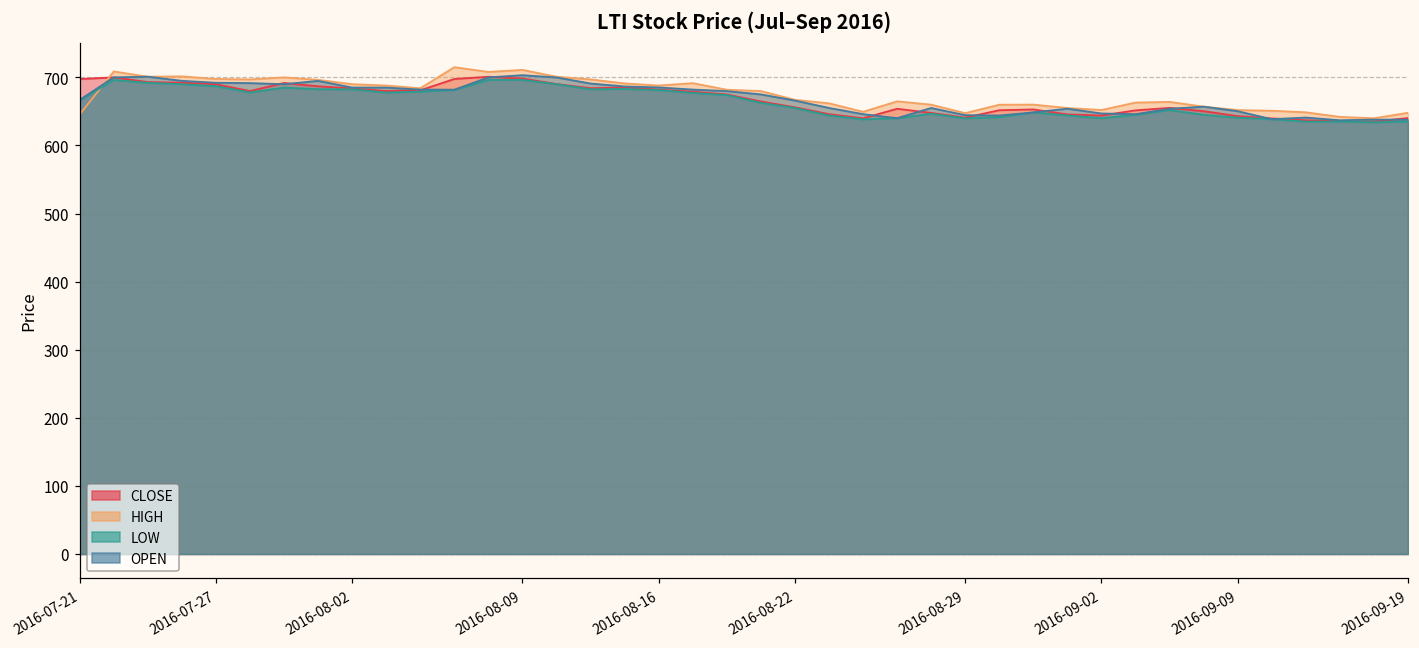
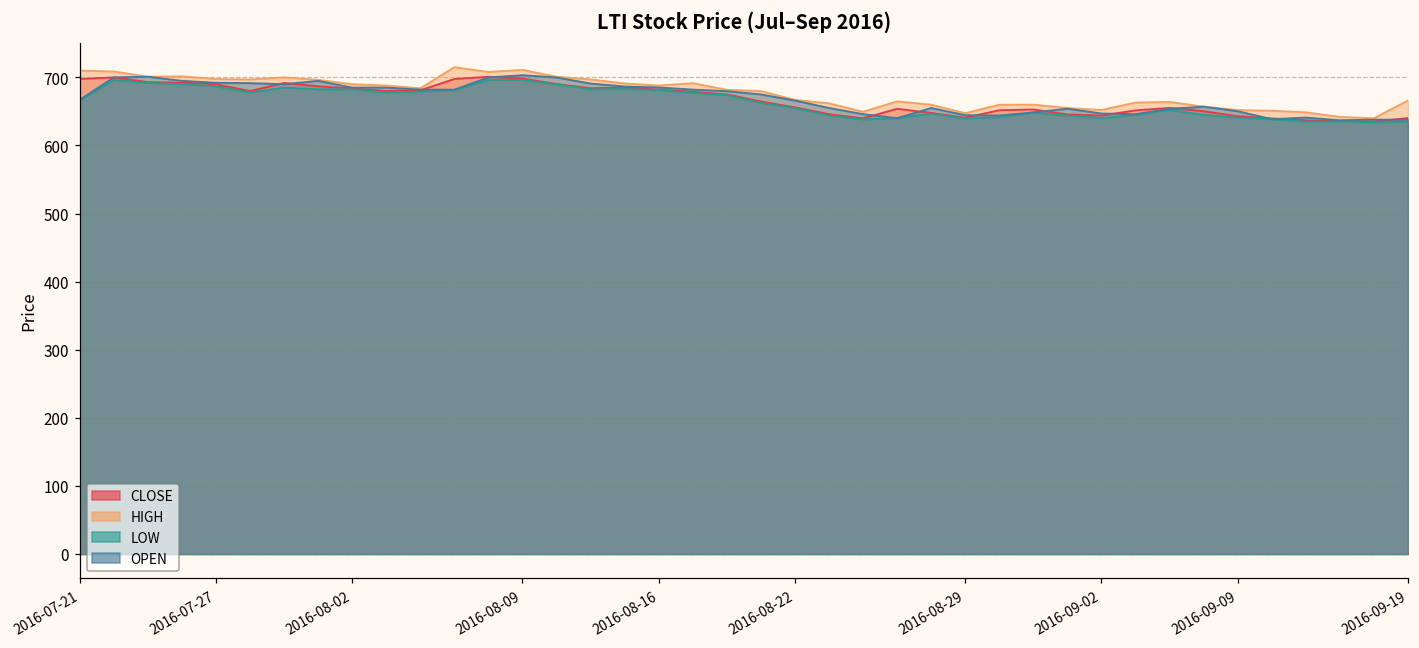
  {
    "CLOSE": {
      "2016-07-21": 700
    },
    "HIGH": {
-     "2016-07-21": 650,
+     "2016-07-21": 710,
      "2016-07-27": 700,
      "2016-08-02": 690,
      "2016-08-09": 710,
      "2016-09-02": 650,
-     "2016-09-19": 650
+     "2016-09-19": 670
    }
  }
